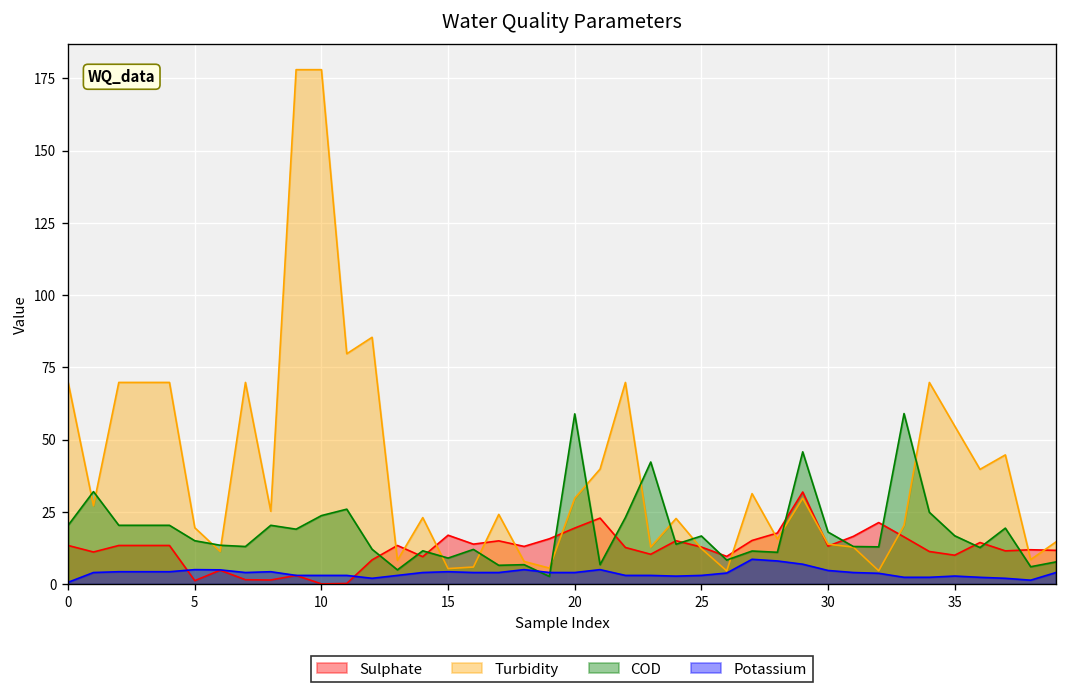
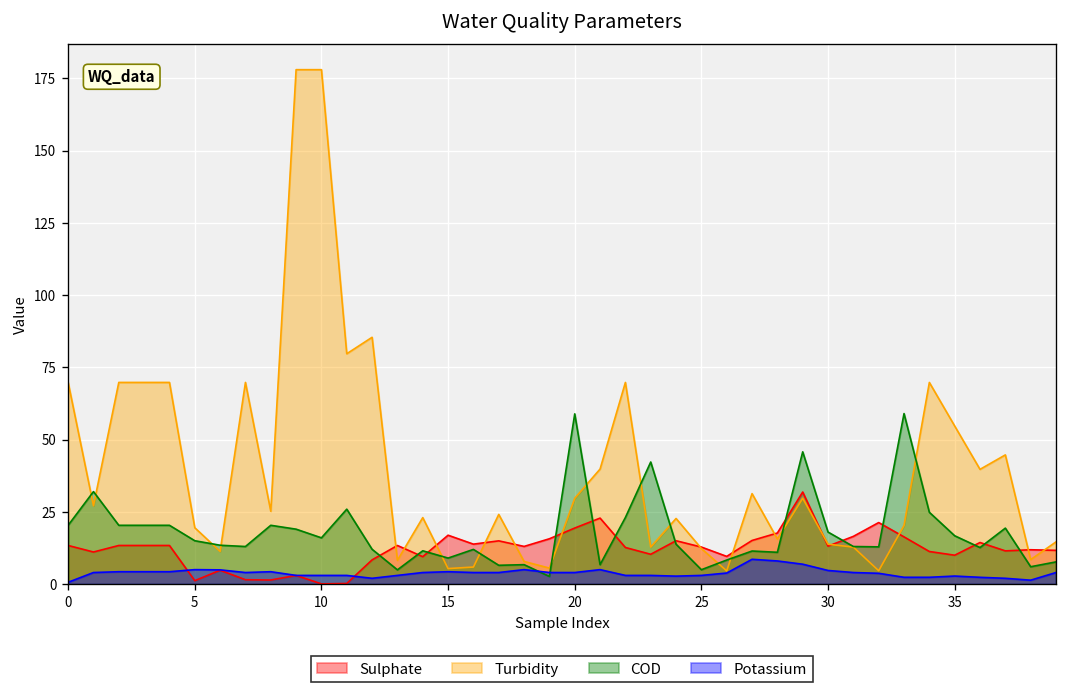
  {
    "Sulphate": {
      "0": 13,
      "5": 1,
      "10": 0,
      "15": 17,
      "20": 19,
      "35": 10
    },
    "Turbidity": {
      "0": 70,
      "5": 20,
      "10": 178,
      "15": 5,
      "20": 30,
      "35": 55
    },
    "COD": {
      "0": 20,
      "5": 15,
-     "10": 24,
+     "10": 16,
      "15": 9,
      "20": 59,
-     "25": 17,
+     "25": 5,
      "30": 18,
      "35": 17
    },
    "Potassium": {
      "0": 1,
      "5": 5,
      "10": 3,
      "15": 4,
      "20": 4,
      "25": 3,
      "30": 5,
      "35": 3
    }
  }
